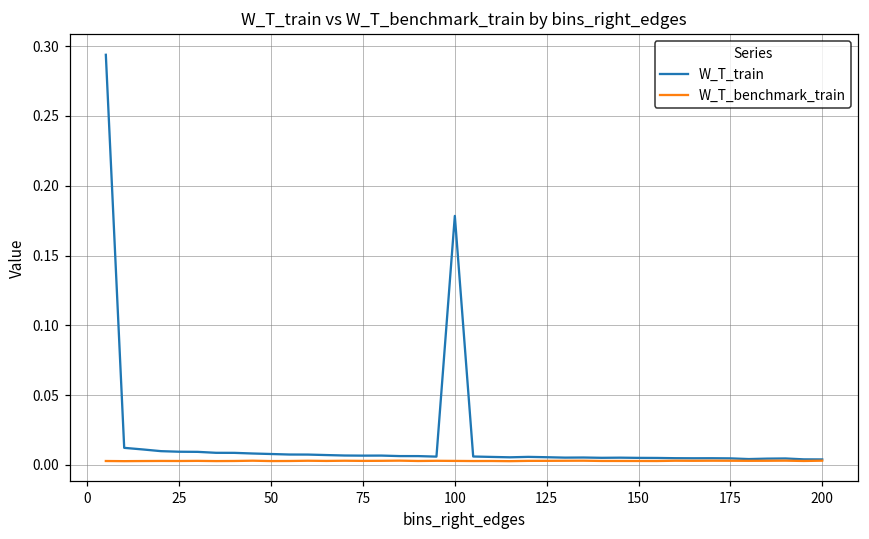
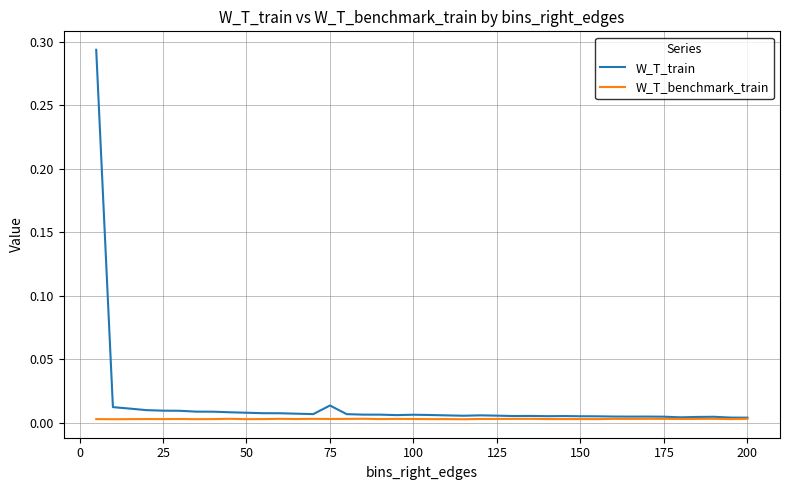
  {
    "W_T_train": {
      "25": 0.009,
      "50": 0.008,
-     "75": 0.007,
-     "100": 0.178,
+     "75": 0.014,
+     "100": 0.006,
      "125": 0.006,
      "150": 0.005
    },
    "W_T_benchmark_train": {
      "25": 0.003,
      "50": 0.003,
      "75": 0.003,
      "100": 0.003,
      "125": 0.003,
      "150": 0.003
    }
  }
